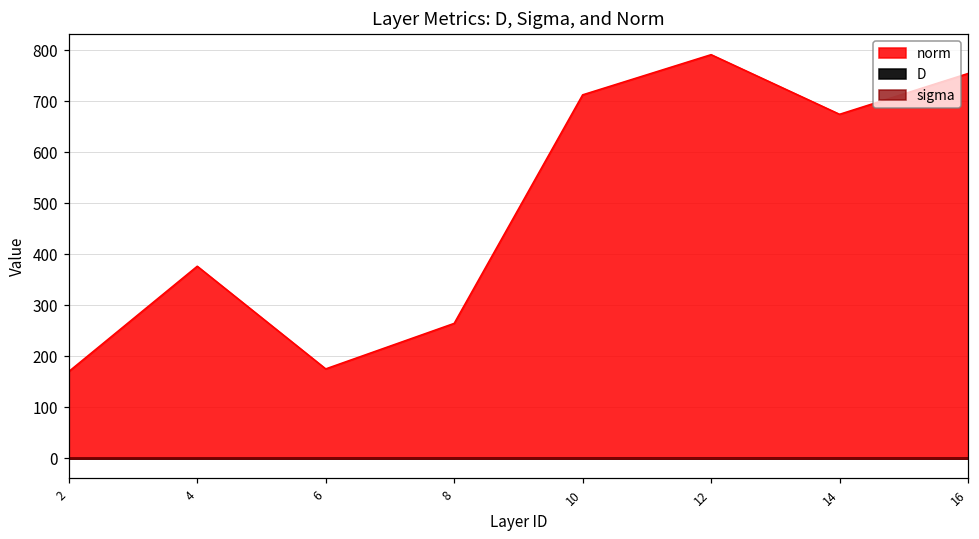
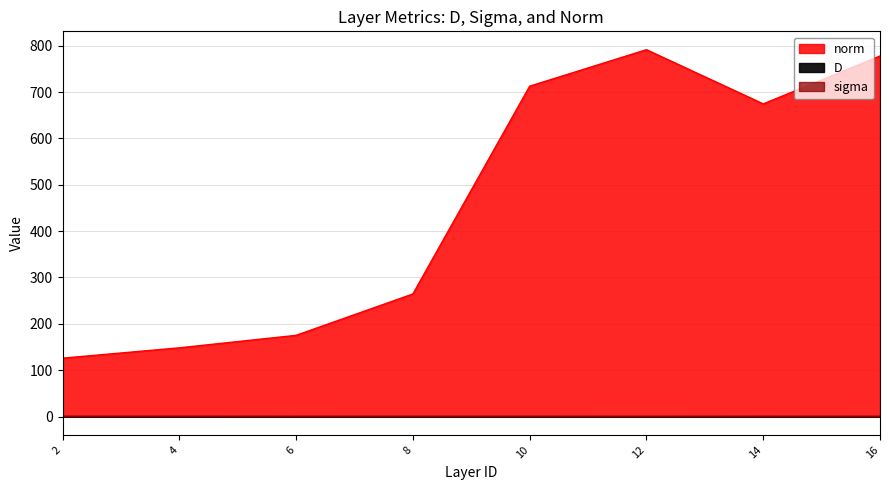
  {
    "norm": {
-     "2": 170,
-     "4": 380,
+     "2": 130,
+     "4": 150,
      "6": 180,
      "8": 260,
      "10": 710,
      "12": 790,
      "14": 670,
-     "16": 750
+     "16": 780
    },
    "sigma": {
      "2": 0,
      "4": 0,
      "6": 0,
      "8": 0,
      "10": 0,
      "12": 0,
      "14": 0,
      "16": 0
    }
  }
